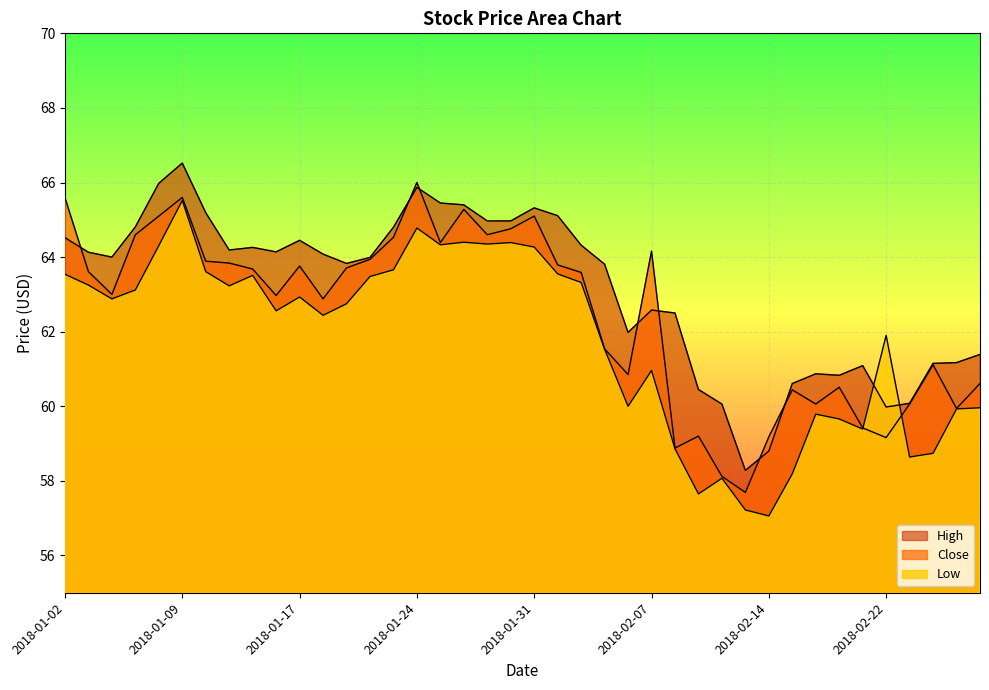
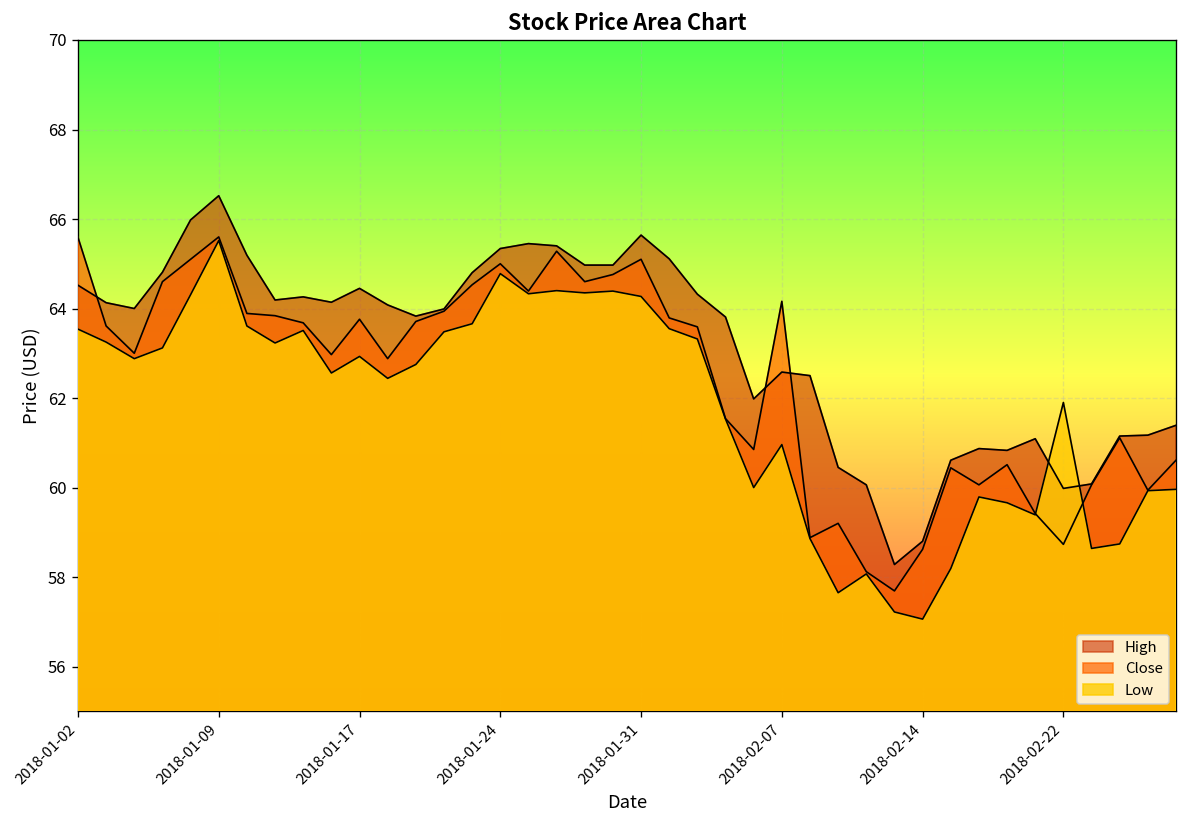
  {
    "High": {
      "2018-01-02": 64.5,
      "2018-01-09": 66.5,
      "2018-01-17": 64.5,
-     "2018-01-24": 65.9,
-     "2018-01-31": 65.3,
+     "2018-01-24": 65.3,
+     "2018-01-31": 65.6,
      "2018-02-07": 62.6,
      "2018-02-14": 58.8,
      "2018-02-22": 60.0
    },
    "Close": {
      "2018-01-02": 65.6,
      "2018-01-09": 65.6,
      "2018-01-17": 63.8,
-     "2018-01-24": 66,
+     "2018-01-24": 65,
      "2018-01-31": 65.1,
      "2018-02-07": 64.2,
-     "2018-02-14": 59.2,
-     "2018-02-22": 59.2
+     "2018-02-14": 58.6,
+     "2018-02-22": 58.7
    },
    "Low": {
      "2018-01-02": 63.5,
      "2018-01-09": 65.5,
      "2018-01-17": 62.9,
      "2018-01-24": 64.8,
      "2018-01-31": 64.3,
      "2018-02-07": 61.0,
      "2018-02-14": 57.1,
      "2018-02-22": 61.9
    }
  }
